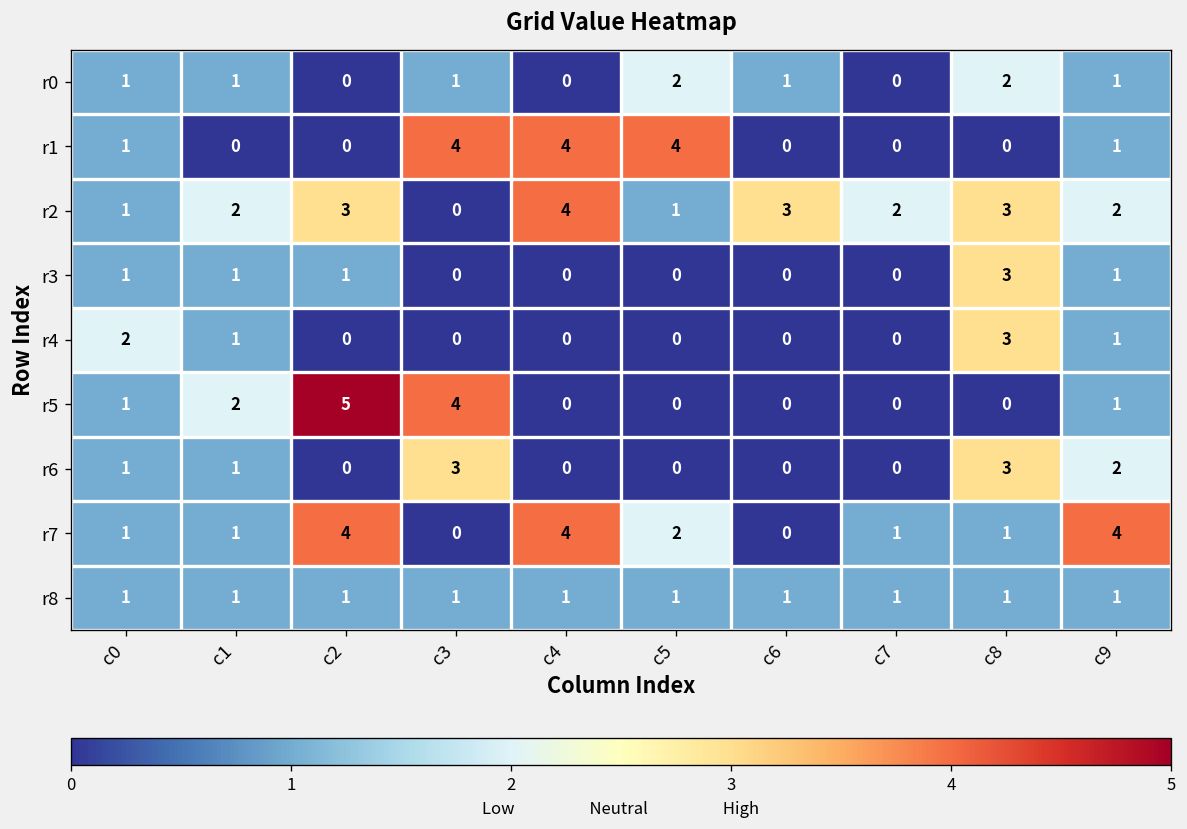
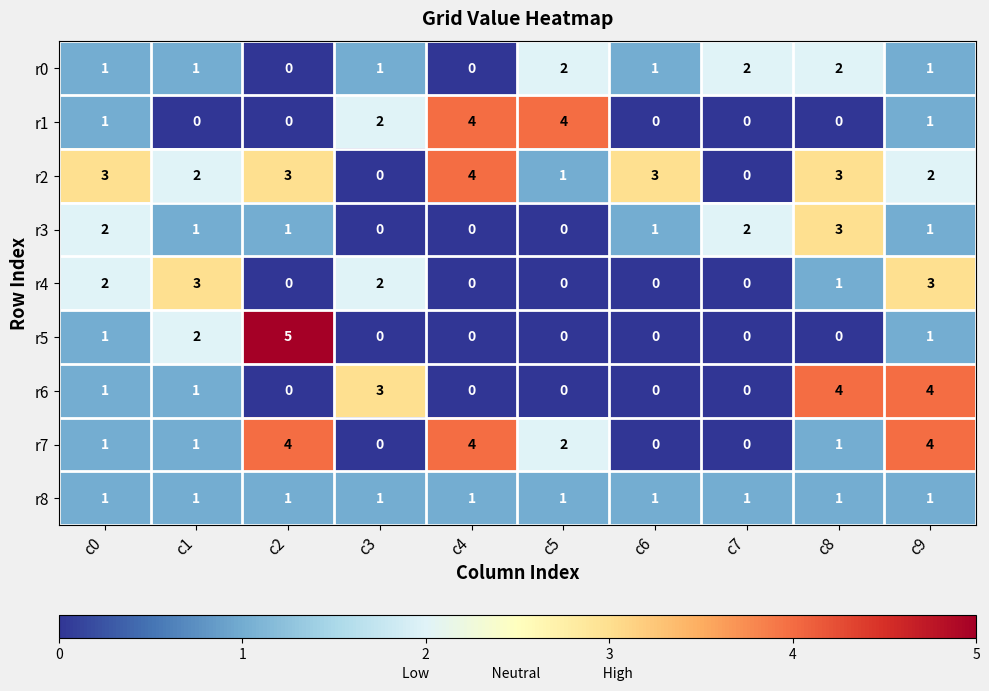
  {
    "r0": {
      "c0": 1,
      "c1": 1,
      "c2": 0,
      "c3": 1,
      "c4": 0,
      "c5": 2,
      "c6": 1,
-     "c7": 0,
+     "c7": 2,
      "c8": 2,
      "c9": 1
    },
    "r1": {
      "c0": 1,
      "c1": 0,
      "c2": 0,
-     "c3": 4,
+     "c3": 2,
      "c4": 4,
      "c5": 4,
      "c6": 0,
      "c7": 0,
      "c8": 0,
      "c9": 1
    },
    "r2": {
-     "c0": 1,
+     "c0": 3,
      "c1": 2,
      "c2": 3,
      "c3": 0,
      "c4": 4,
      "c5": 1,
      "c6": 3,
-     "c7": 2,
+     "c7": 0,
      "c8": 3,
      "c9": 2
    },
    "r3": {
-     "c0": 1,
+     "c0": 2,
      "c1": 1,
      "c2": 1,
      "c3": 0,
      "c4": 0,
      "c5": 0,
-     "c6": 0,
-     "c7": 0,
+     "c6": 1,
+     "c7": 2,
      "c8": 3,
      "c9": 1
    },
    "r4": {
      "c0": 2,
-     "c1": 1,
+     "c1": 3,
      "c2": 0,
-     "c3": 0,
+     "c3": 2,
      "c4": 0,
      "c5": 0,
      "c6": 0,
      "c7": 0,
-     "c8": 3,
-     "c9": 1
+     "c8": 1,
+     "c9": 3
    },
    "r5": {
      "c0": 1,
      "c1": 2,
      "c2": 5,
-     "c3": 4,
+     "c3": 0,
      "c4": 0,
      "c5": 0,
      "c6": 0,
      "c7": 0,
      "c8": 0,
      "c9": 1
    },
    "r6": {
      "c0": 1,
      "c1": 1,
      "c2": 0,
      "c3": 3,
      "c4": 0,
      "c5": 0,
      "c6": 0,
      "c7": 0,
-     "c8": 3,
-     "c9": 2
+     "c8": 4,
+     "c9": 4
    },
    "r7": {
      "c0": 1,
      "c1": 1,
      "c2": 4,
      "c3": 0,
      "c4": 4,
      "c5": 2,
      "c6": 0,
-     "c7": 1,
+     "c7": 0,
      "c8": 1,
      "c9": 4
    },
    "r8": {
      "c0": 1,
      "c1": 1,
      "c2": 1,
      "c3": 1,
      "c4": 1,
      "c5": 1,
      "c6": 1,
      "c7": 1,
      "c8": 1,
      "c9": 1
    }
  }
